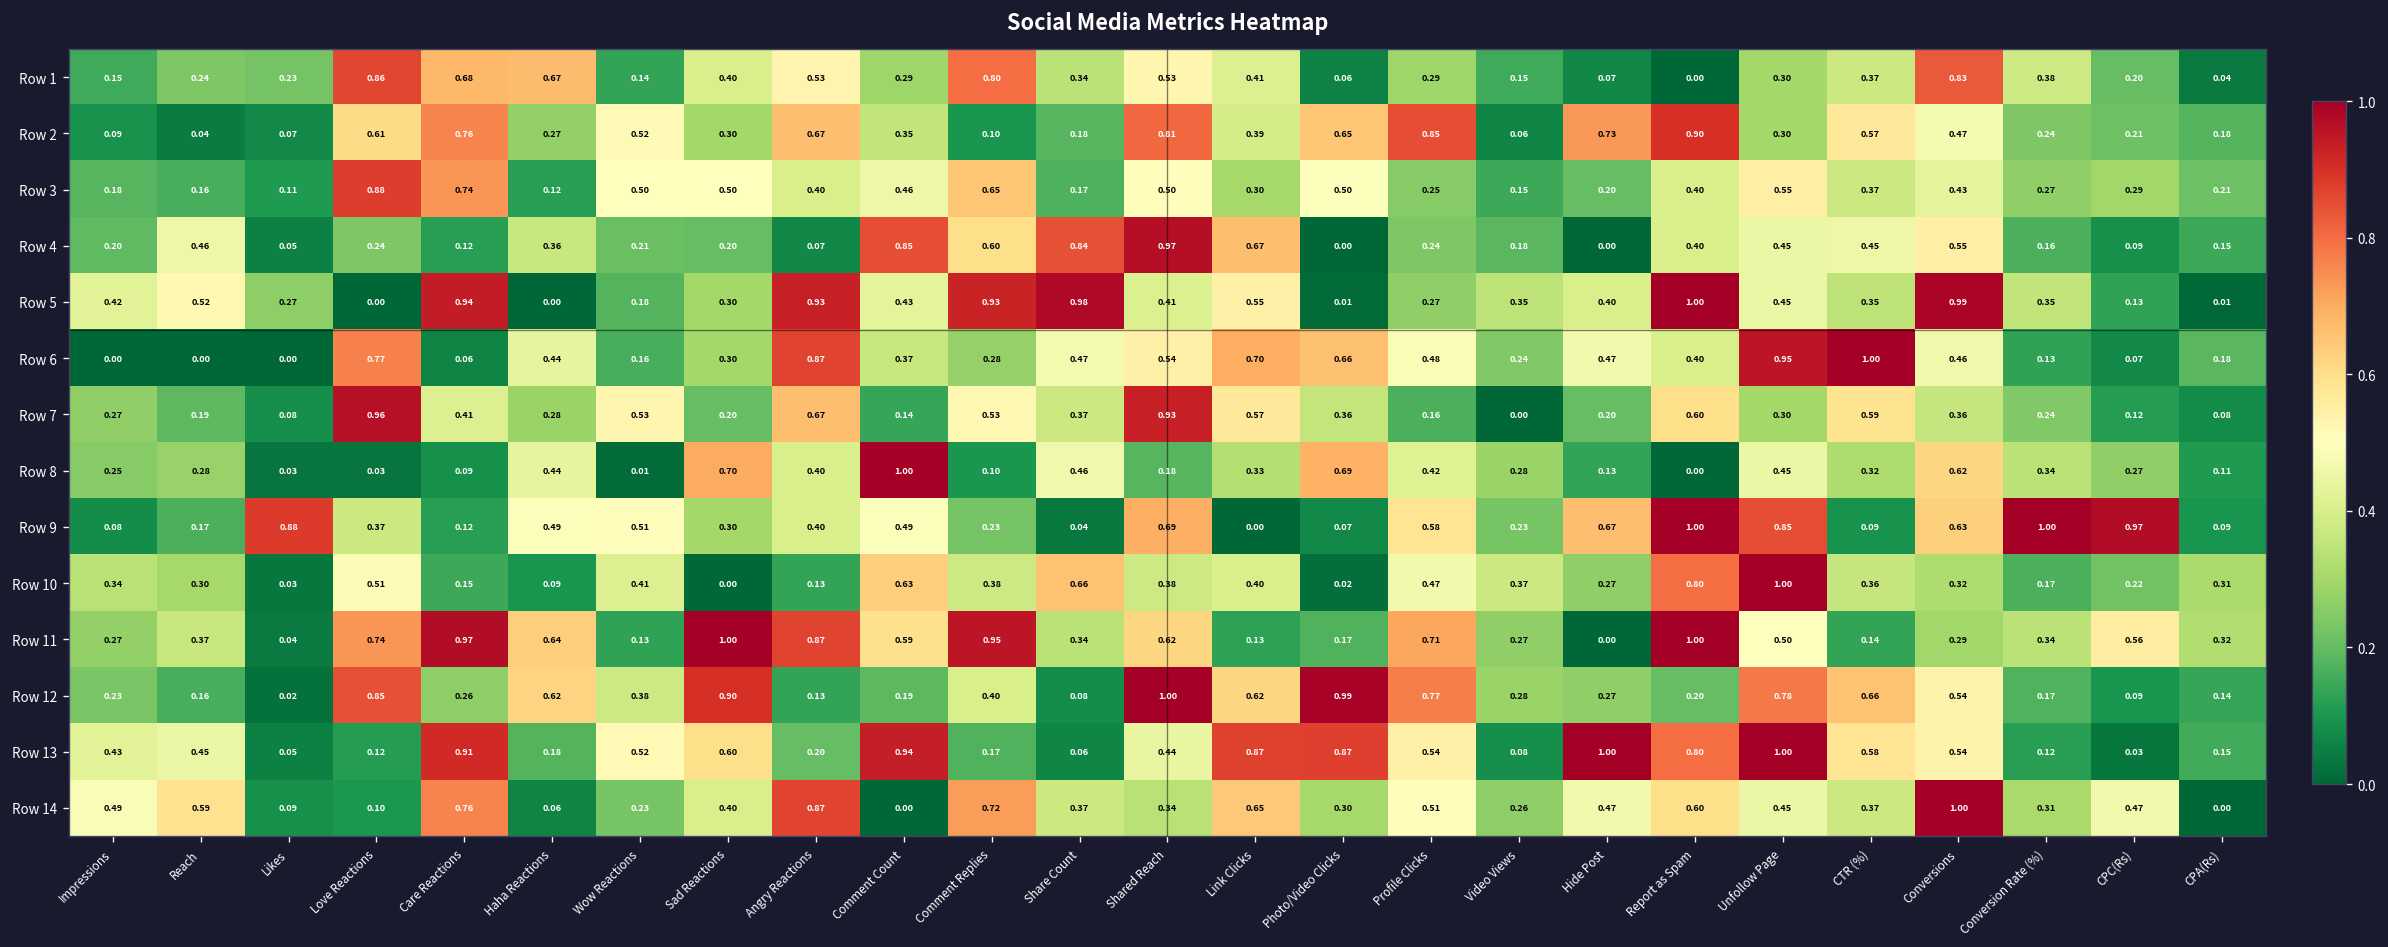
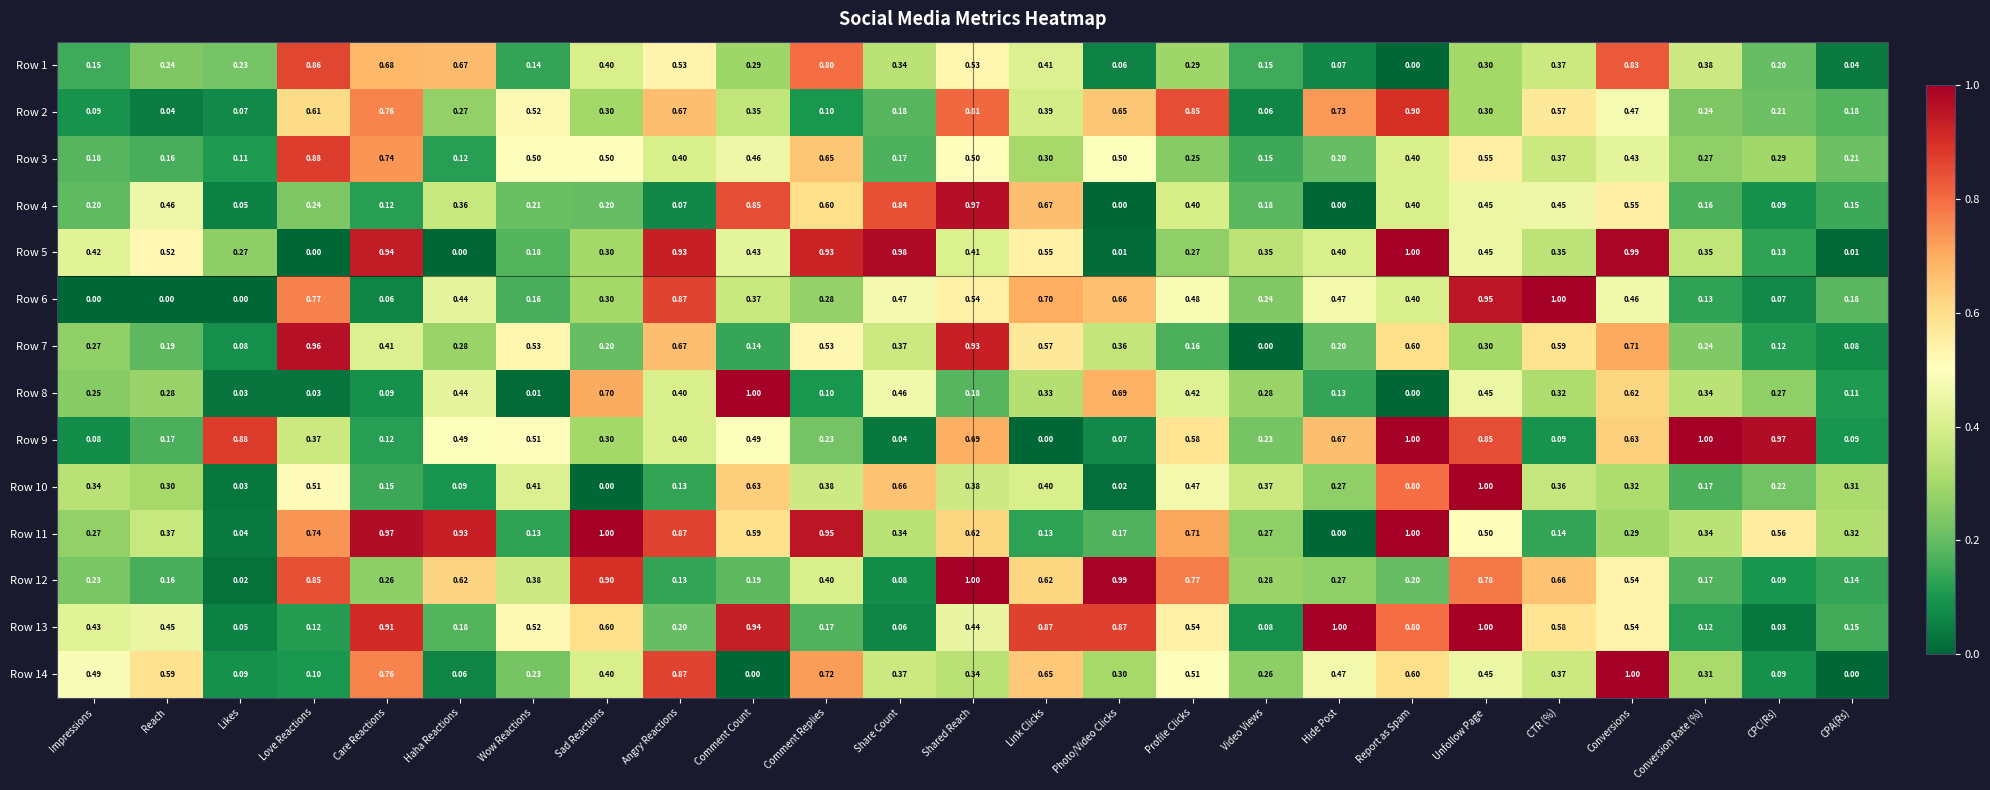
  {
    "Row 4": {
      "Impressions": 0.20,
      "Reach": 0.46,
      "Likes": 0.05,
      "Love Reactions": 0.24,
      "Care Reactions": 0.12,
      "Haha Reactions": 0.36,
      "Wow Reactions": 0.21,
      "Sad Reactions": 0.20,
      "Angry Reactions": 0.07,
      "Comment Count": 0.85,
      "Comment Replies": 0.60,
      "Share Count": 0.84,
      "Shared Reach": 0.97,
      "Link Clicks": 0.67,
      "Photo/Video Clicks": 0.00,
-     "Profile Clicks": 0.24,
+     "Profile Clicks": 0.40,
      "Video Views": 0.18,
      "Hide Post": 0.00,
      "Report as Spam": 0.40,
      "Unfollow Page": 0.45,
      "CTR (%)": 0.45,
      "Conversions": 0.55,
      "Conversion Rate (%)": 0.16,
      "CPC(Rs)": 0.09,
      "CPA(Rs)": 0.15
    },
    "Row 7": {
      "Impressions": 0.27,
      "Reach": 0.19,
      "Likes": 0.08,
      "Love Reactions": 0.96,
      "Care Reactions": 0.41,
      "Haha Reactions": 0.28,
      "Wow Reactions": 0.53,
      "Sad Reactions": 0.20,
      "Angry Reactions": 0.67,
      "Comment Count": 0.14,
      "Comment Replies": 0.53,
      "Share Count": 0.37,
      "Shared Reach": 0.93,
      "Link Clicks": 0.57,
      "Photo/Video Clicks": 0.36,
      "Profile Clicks": 0.16,
      "Video Views": 0.00,
      "Hide Post": 0.20,
      "Report as Spam": 0.60,
      "Unfollow Page": 0.30,
      "CTR (%)": 0.59,
-     "Conversions": 0.36,
+     "Conversions": 0.71,
      "Conversion Rate (%)": 0.24,
      "CPC(Rs)": 0.12,
      "CPA(Rs)": 0.08
    },
    "Row 11": {
      "Impressions": 0.27,
      "Reach": 0.37,
      "Likes": 0.04,
      "Love Reactions": 0.74,
      "Care Reactions": 0.97,
-     "Haha Reactions": 0.64,
+     "Haha Reactions": 0.93,
      "Wow Reactions": 0.13,
      "Sad Reactions": 1.00,
      "Angry Reactions": 0.87,
      "Comment Count": 0.59,
      "Comment Replies": 0.95,
      "Share Count": 0.34,
      "Shared Reach": 0.62,
      "Link Clicks": 0.13,
      "Photo/Video Clicks": 0.17,
      "Profile Clicks": 0.71,
      "Video Views": 0.27,
      "Hide Post": 0.00,
      "Report as Spam": 1.00,
      "Unfollow Page": 0.50,
      "CTR (%)": 0.14,
      "Conversions": 0.29,
      "Conversion Rate (%)": 0.34,
      "CPC(Rs)": 0.56,
      "CPA(Rs)": 0.32
    },
    "Row 14": {
      "Impressions": 0.49,
      "Reach": 0.59,
      "Likes": 0.09,
      "Love Reactions": 0.10,
      "Care Reactions": 0.76,
      "Haha Reactions": 0.06,
      "Wow Reactions": 0.23,
      "Sad Reactions": 0.40,
      "Angry Reactions": 0.87,
      "Comment Count": 0.00,
      "Comment Replies": 0.72,
      "Share Count": 0.37,
      "Shared Reach": 0.34,
      "Link Clicks": 0.65,
      "Photo/Video Clicks": 0.30,
      "Profile Clicks": 0.51,
      "Video Views": 0.26,
      "Hide Post": 0.47,
      "Report as Spam": 0.60,
      "Unfollow Page": 0.45,
      "CTR (%)": 0.37,
      "Conversions": 1.00,
      "Conversion Rate (%)": 0.31,
-     "CPC(Rs)": 0.47,
+     "CPC(Rs)": 0.09,
      "CPA(Rs)": 0.00
    }
  }
